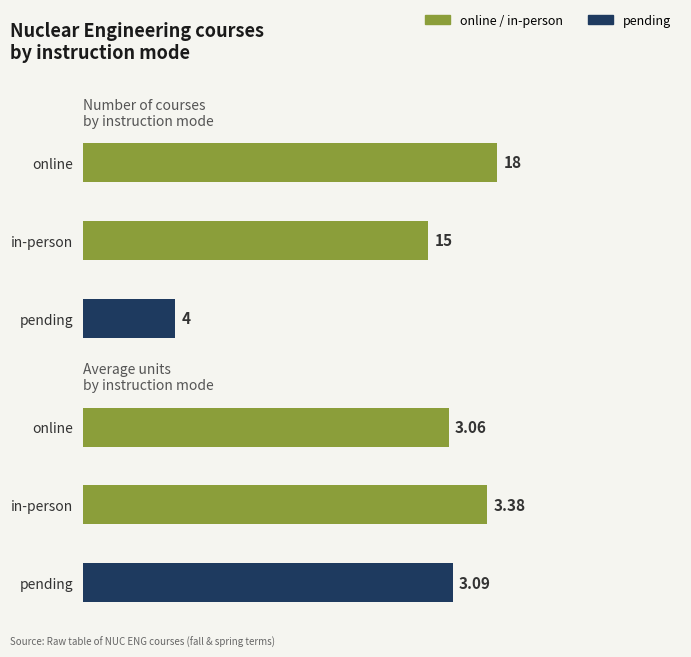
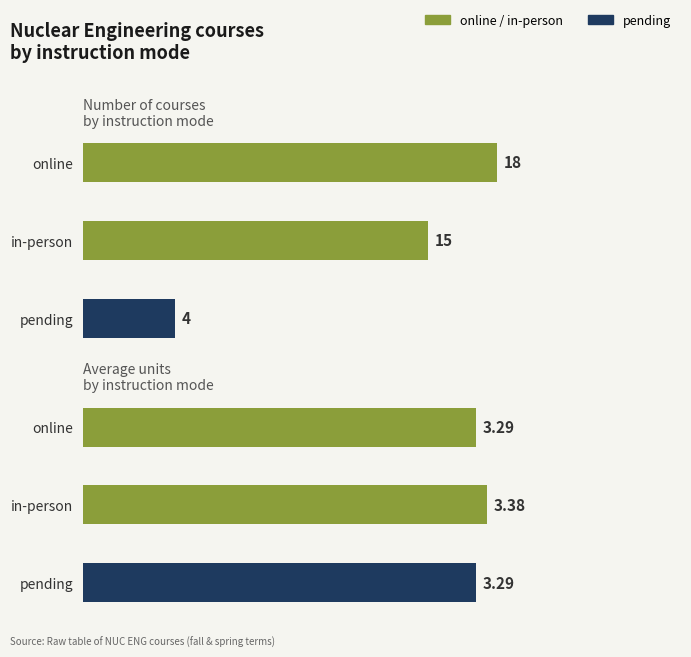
  {
    "Number of courses by instruction mode": {
      "online": 18,
      "in-person": 15,
      "pending": 4
    },
    "Average units by instruction mode": {
-     "online": 3.06,
+     "online": 3.29,
      "in-person": 3.38,
-     "pending": 3.09
+     "pending": 3.29
    }
  }
